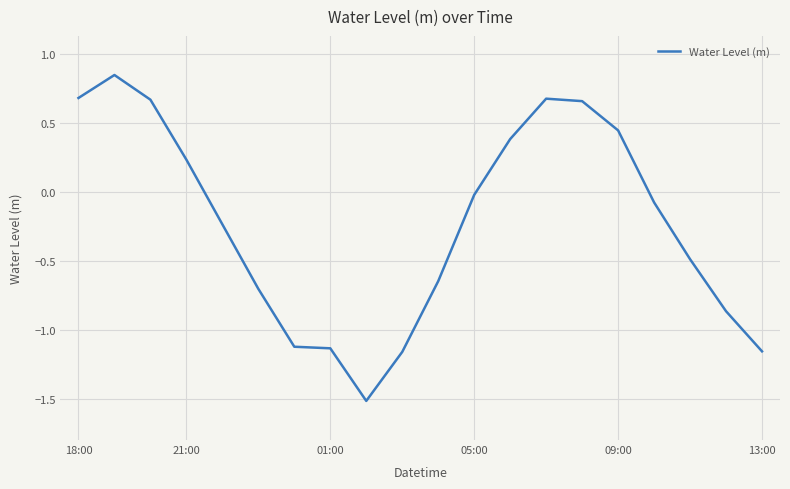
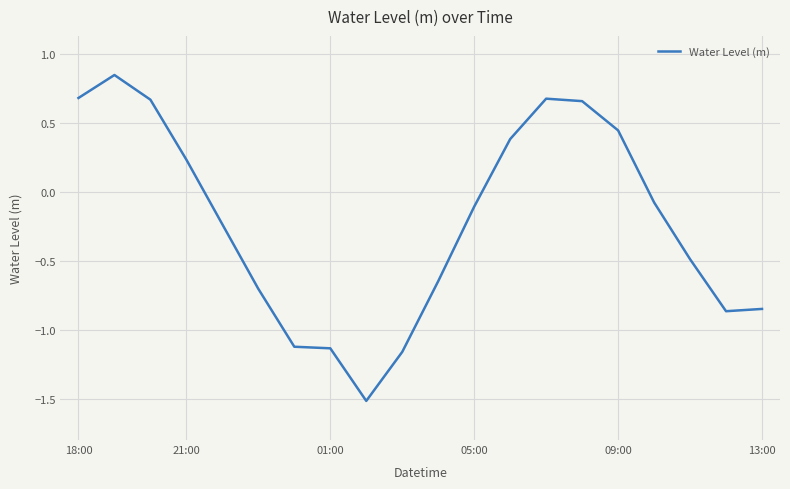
  {
    "18:00": 0.68,
    "21:00": 0.24,
    "01:00": -1.13,
-   "05:00": -0.02,
+   "05:00": -0.10,
    "09:00": 0.45,
-   "13:00": -1.15
+   "13:00": -0.84
  }
